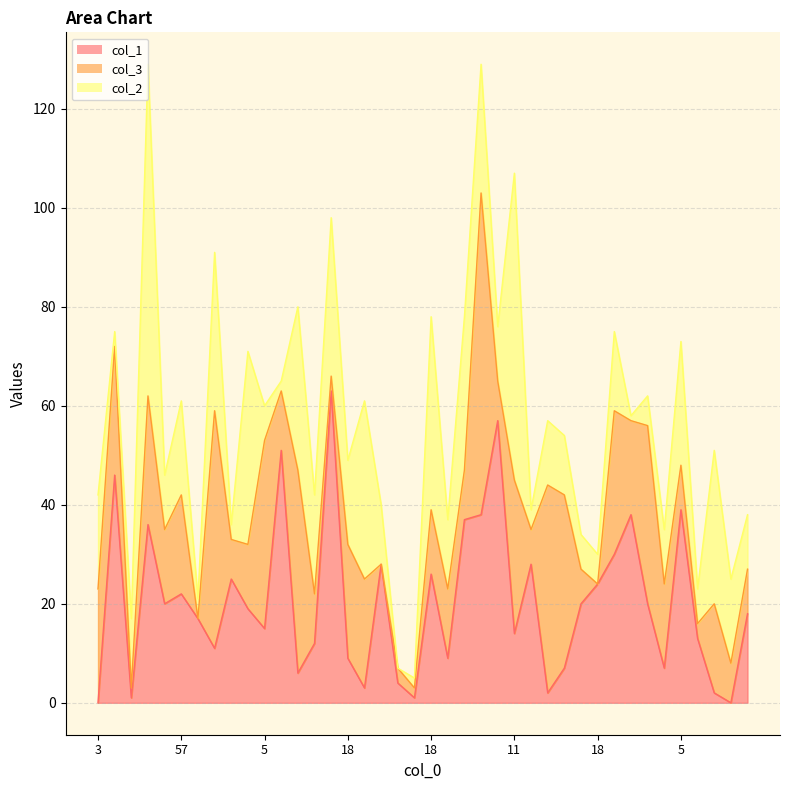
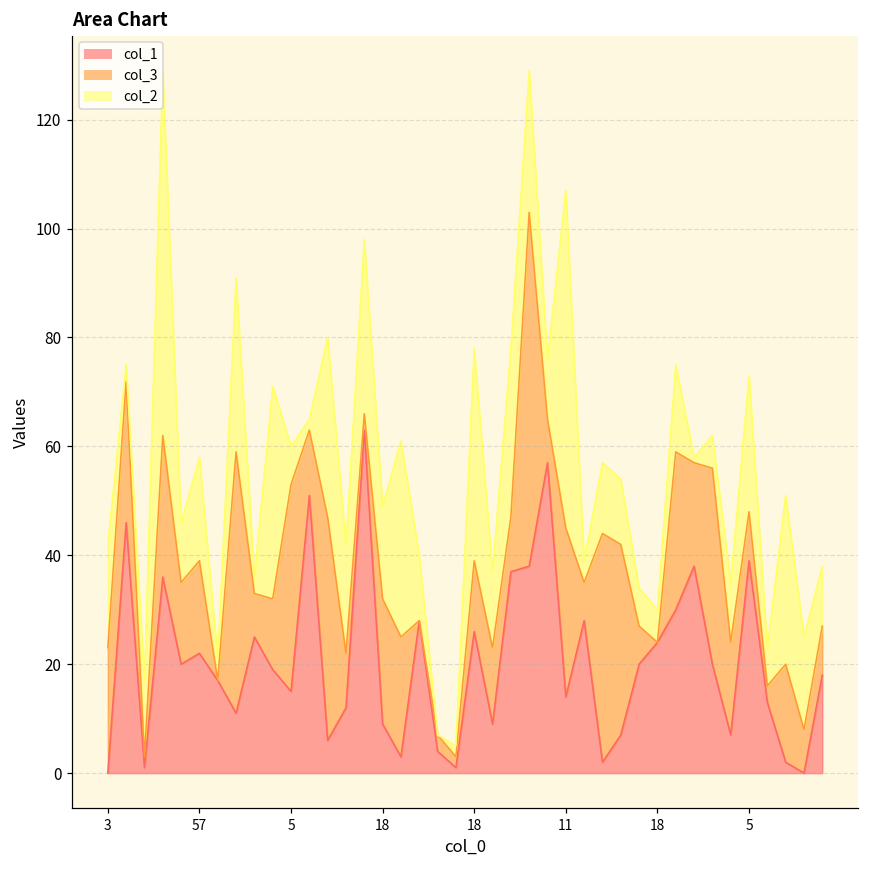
  {
    "col_1": {
      "57": 22
    },
    "col_3": {
-     "57": 20
+     "57": 17
    },
    "col_2": {
      "57": 19
    }
  }
